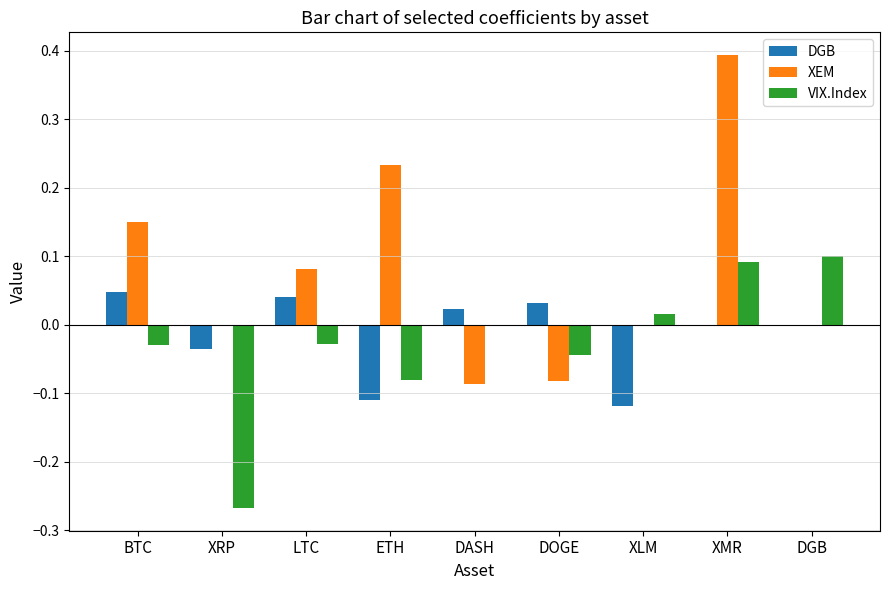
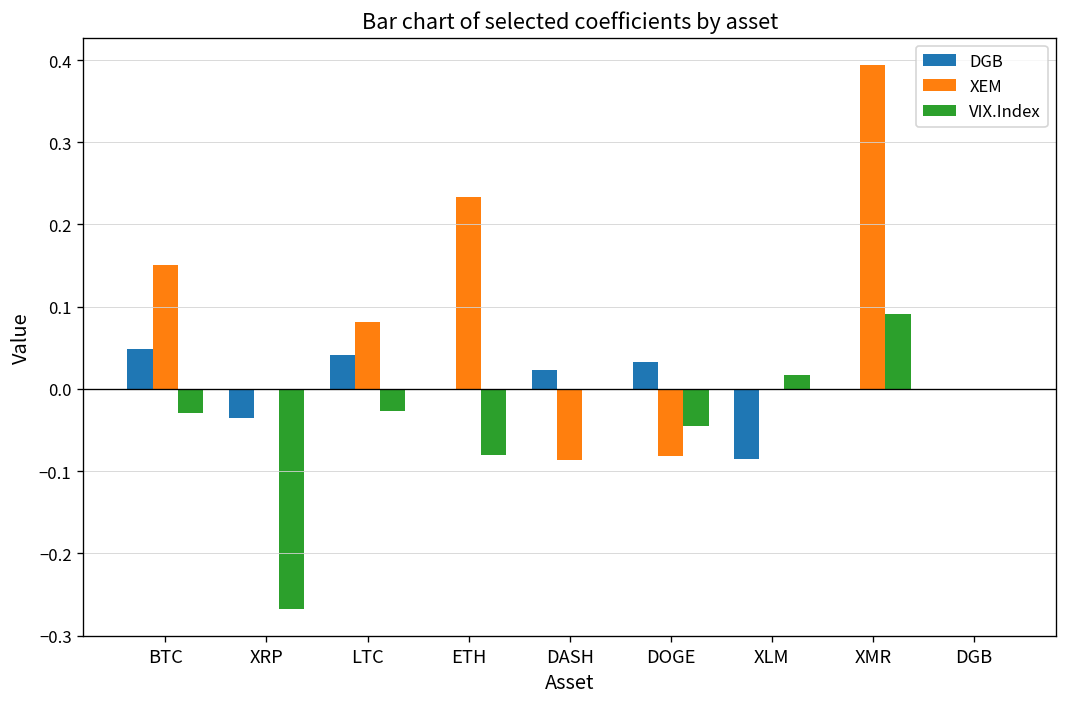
  {
    "DGB": {
      "BTC": 0.05,
      "XRP": -0.04,
      "LTC": 0.04,
-     "ETH": -0.11,
+     "ETH": 0.00,
      "DASH": 0.02,
      "DOGE": 0.03,
-     "XLM": -0.12,
+     "XLM": -0.09,
      "XMR": 0.00,
      "DGB": 0.00
    },
    "XEM": {
      "BTC": 0.15,
      "XRP": 0.00,
      "LTC": 0.08,
      "ETH": 0.23,
      "DASH": -0.09,
      "DOGE": -0.08,
      "XLM": 0.00,
      "XMR": 0.39,
      "DGB": 0.00
    },
    "VIX.Index": {
      "BTC": -0.03,
      "XRP": -0.27,
      "LTC": -0.03,
      "ETH": -0.08,
      "DASH": 0.0,
      "DOGE": -0.04,
      "XLM": 0.02,
      "XMR": 0.09,
-     "DGB": 0.1
+     "DGB": 0.0
    }
  }
